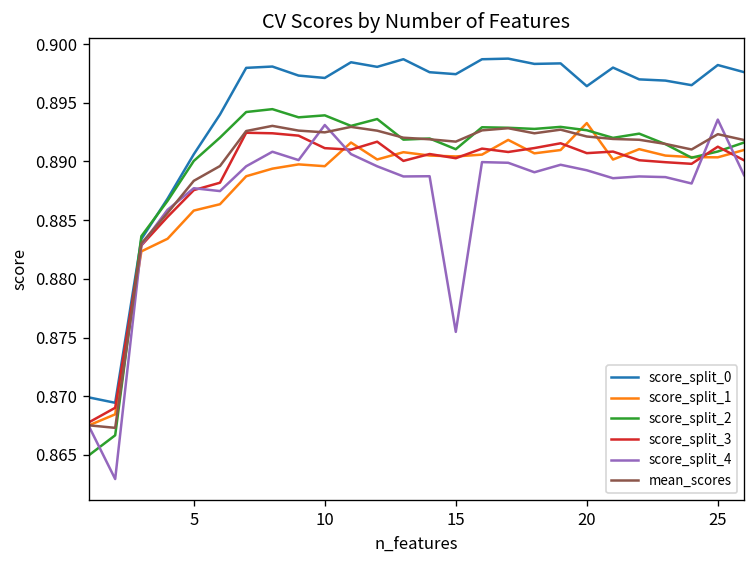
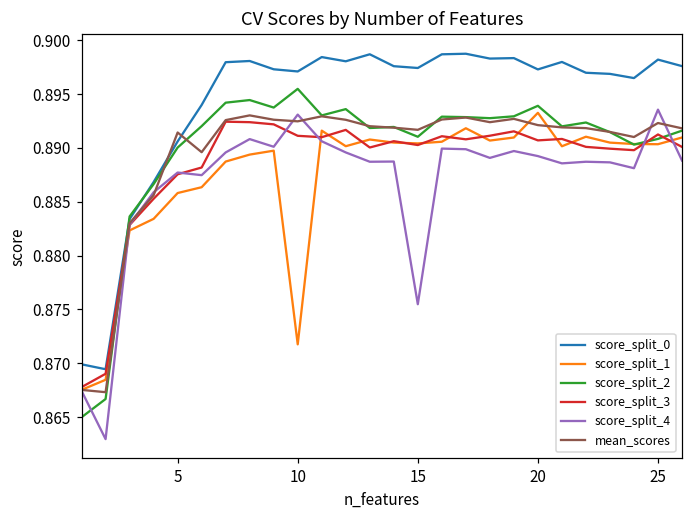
  {
    "score_split_0": {
      "5": 0.891,
      "10": 0.897,
      "15": 0.897,
-     "20": 0.896,
+     "20": 0.897,
      "25": 0.898
    },
    "score_split_1": {
      "5": 0.886,
-     "10": 0.890,
+     "10": 0.872,
      "20": 0.893,
      "25": 0.890
    },
    "score_split_2": {
      "5": 0.890,
-     "10": 0.894,
+     "10": 0.895,
      "15": 0.891,
-     "20": 0.893,
+     "20": 0.894,
      "25": 0.891
    },
    "score_split_3": {
      "10": 0.891,
      "20": 0.891,
      "25": 0.891
    },
    "score_split_4": {
      "10": 0.893,
      "15": 0.875,
      "20": 0.889,
      "25": 0.894
    },
    "mean_scores": {
-     "5": 0.888,
+     "5": 0.891,
      "10": 0.892,
      "15": 0.892,
      "20": 0.892,
      "25": 0.892
    }
  }
